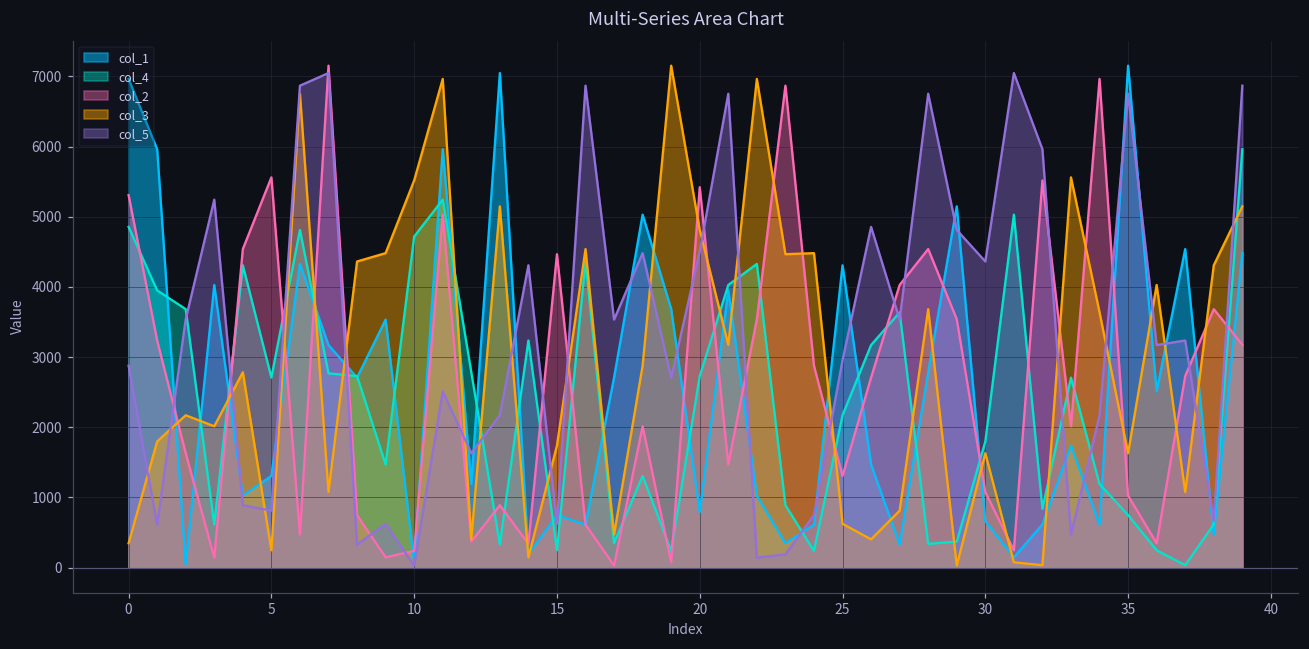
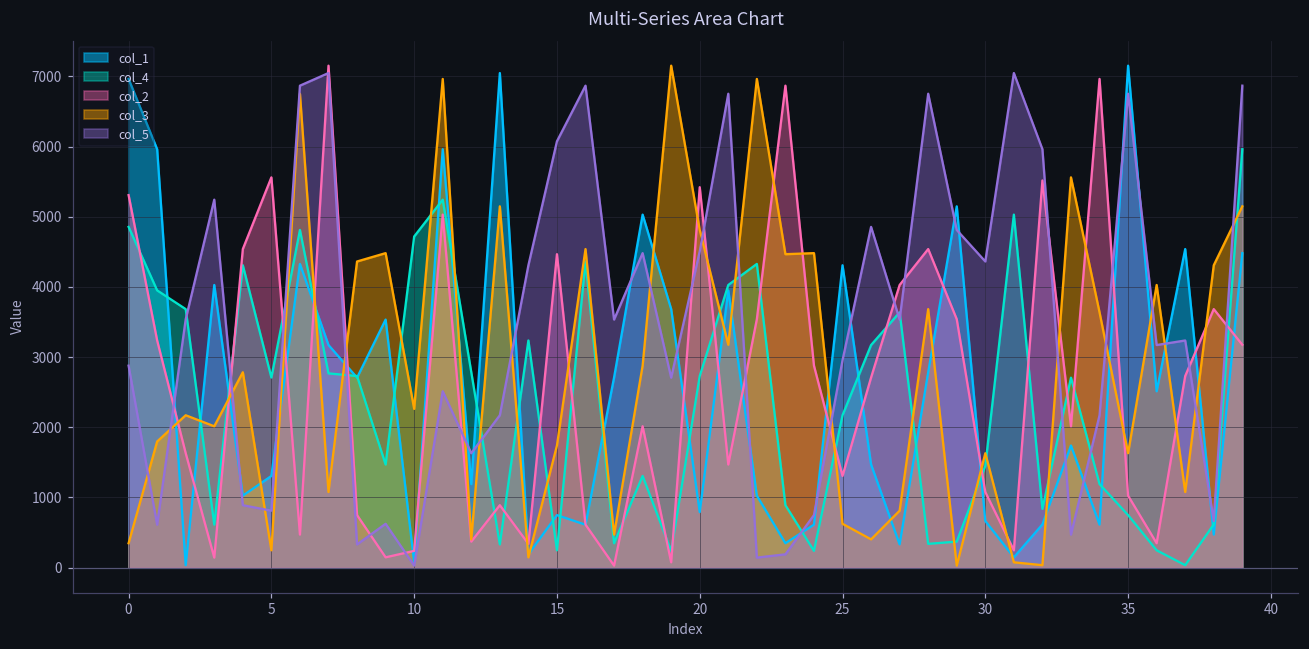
  {
    "col_1": {
      "5": 1300,
      "10": 100,
      "15": 700,
      "20": 800,
      "25": 4300,
      "30": 700,
      "35": 7200
    },
    "col_4": {
      "0": 4900,
      "5": 2700,
      "10": 4700,
      "15": 200,
      "20": 2700,
      "25": 2200,
-     "30": 1800,
+     "30": 1400,
      "35": 700
    },
    "col_2": {
      "0": 5300,
      "5": 5600,
      "10": 200,
      "15": 4500,
      "20": 5400,
      "25": 1300,
      "30": 1100,
      "35": 1000
    },
    "col_3": {
      "0": 300,
      "5": 200,
-     "10": 5500,
+     "10": 2300,
      "15": 1700,
      "20": 4800,
      "25": 600,
      "30": 1600,
      "35": 1600
    },
    "col_5": {
      "0": 2900,
      "5": 800,
      "10": 0,
-     "15": 600,
+     "15": 6100,
      "20": 4500,
      "25": 3000,
      "30": 4400,
      "35": 6800
    }
  }
